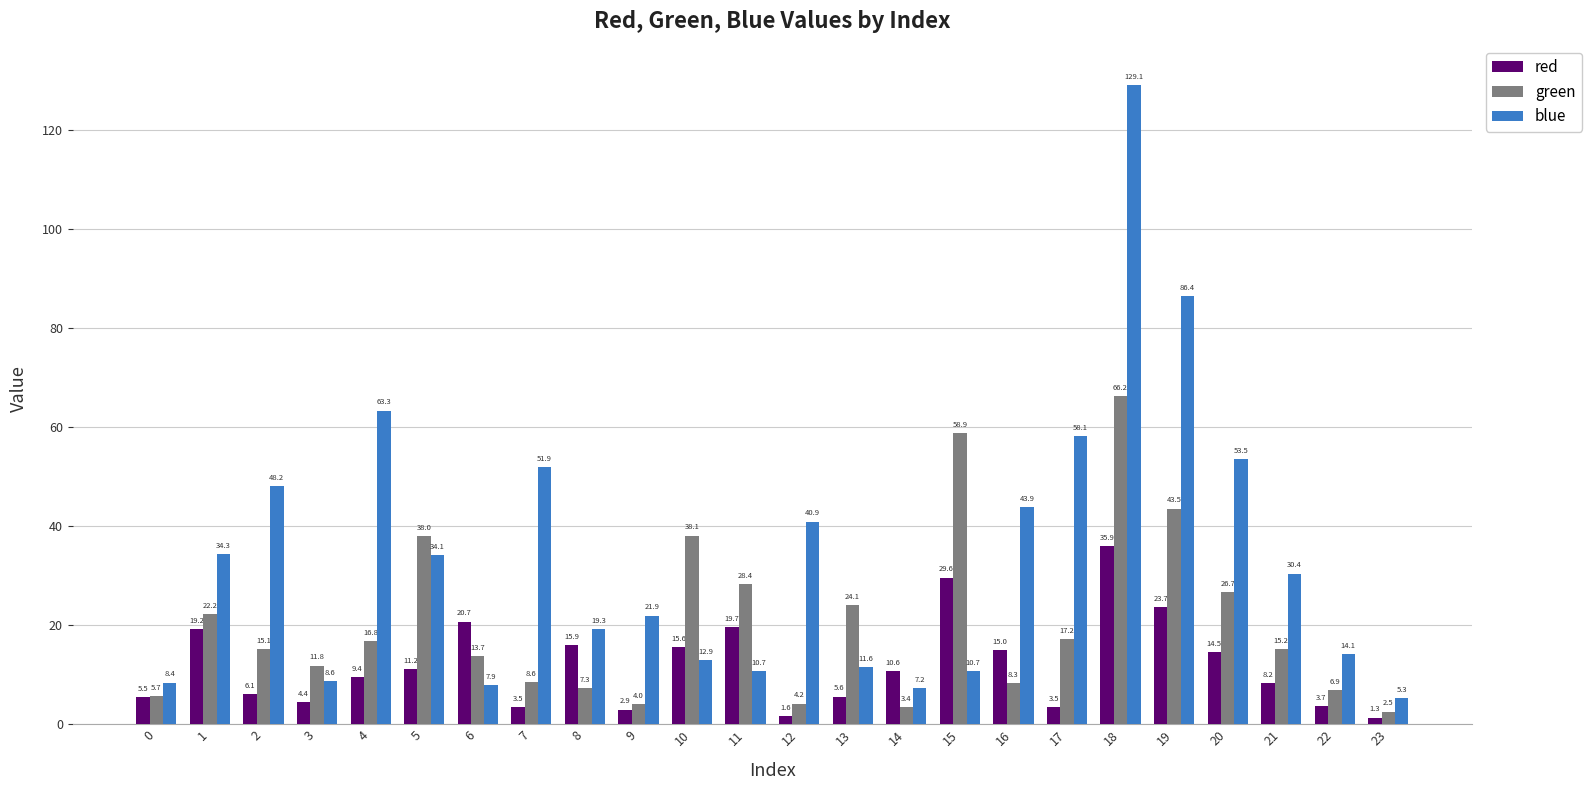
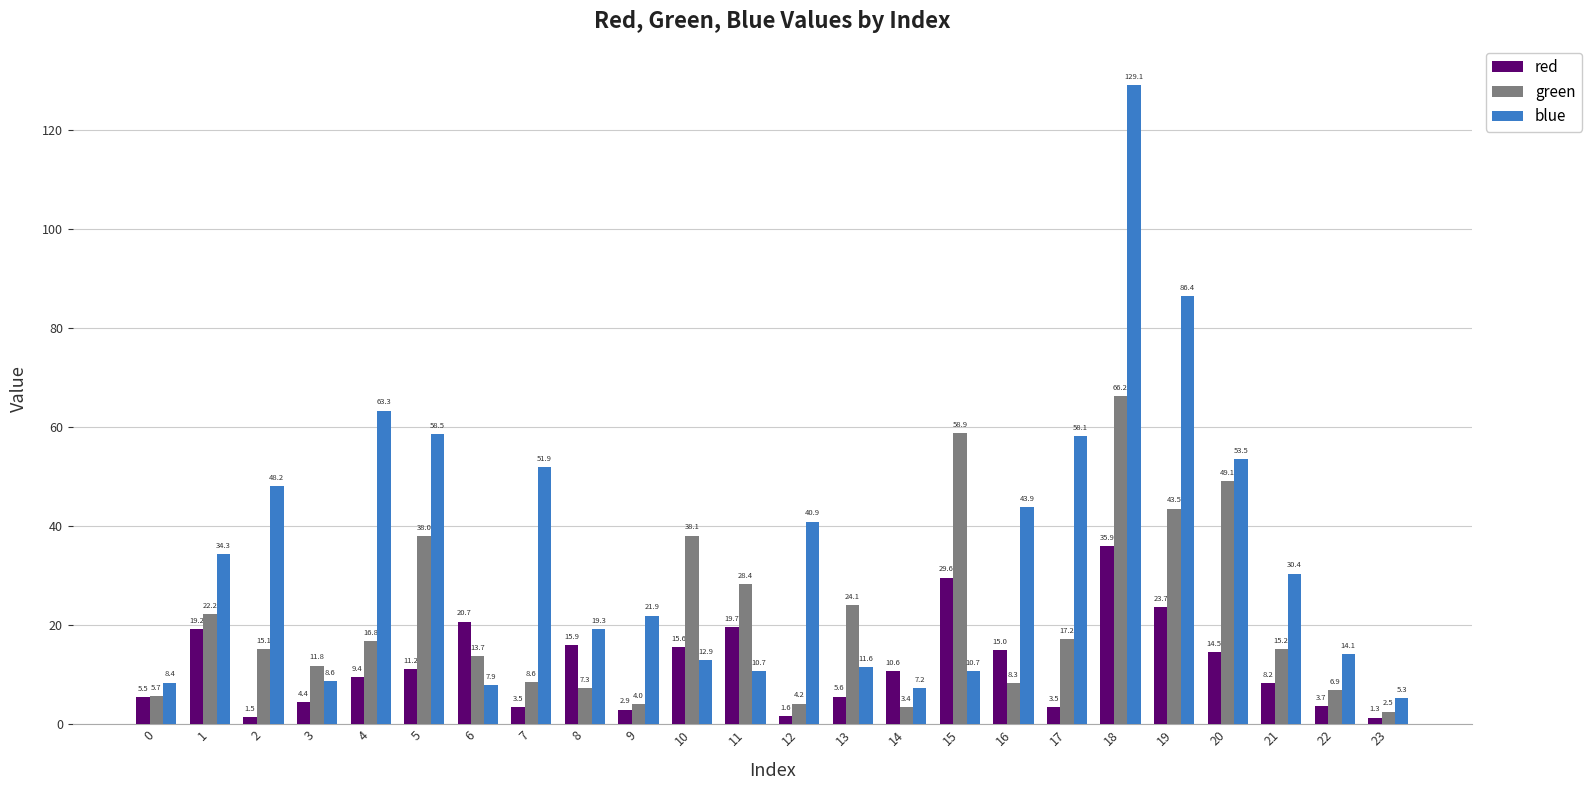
  {
    "red": {
      "0": 5.5,
      "1": 19.2,
-     "2": 6.1,
+     "2": 1.5,
      "3": 4.4,
      "4": 9.4,
      "5": 11.2,
      "6": 20.7,
      "7": 3.5,
      "8": 15.9,
      "9": 2.9,
      "10": 15.6,
      "11": 19.7,
      "12": 1.6,
      "13": 5.6,
      "14": 10.6,
      "15": 29.6,
      "16": 15.0,
      "17": 3.5,
      "18": 35.9,
      "19": 23.7,
      "20": 14.5,
      "21": 8.2,
      "22": 3.7,
      "23": 1.3
    },
    "green": {
      "0": 5.7,
      "1": 22.2,
      "2": 15.1,
      "3": 11.8,
      "4": 16.8,
      "5": 38.0,
      "6": 13.7,
      "7": 8.6,
      "8": 7.3,
      "9": 4.0,
      "10": 38.1,
      "11": 28.4,
      "12": 4.2,
      "13": 24.1,
      "14": 3.4,
      "15": 58.9,
      "16": 8.3,
      "17": 17.2,
      "18": 66.2,
      "19": 43.5,
-     "20": 26.7,
+     "20": 49.1,
      "21": 15.2,
      "22": 6.9,
      "23": 2.5
    },
    "blue": {
      "0": 8.4,
      "1": 34.3,
      "2": 48.2,
      "3": 8.6,
      "4": 63.3,
-     "5": 34.1,
+     "5": 58.5,
      "6": 7.9,
      "7": 51.9,
      "8": 19.3,
      "9": 21.9,
      "10": 12.9,
      "11": 10.7,
      "12": 40.9,
      "13": 11.6,
      "14": 7.2,
      "15": 10.7,
      "16": 43.9,
      "17": 58.1,
      "18": 129.1,
      "19": 86.4,
      "20": 53.5,
      "21": 30.4,
      "22": 14.1,
      "23": 5.3
    }
  }
